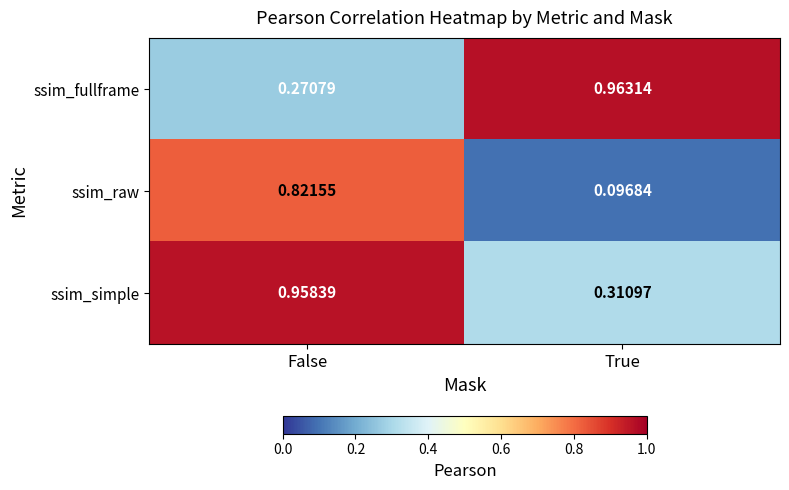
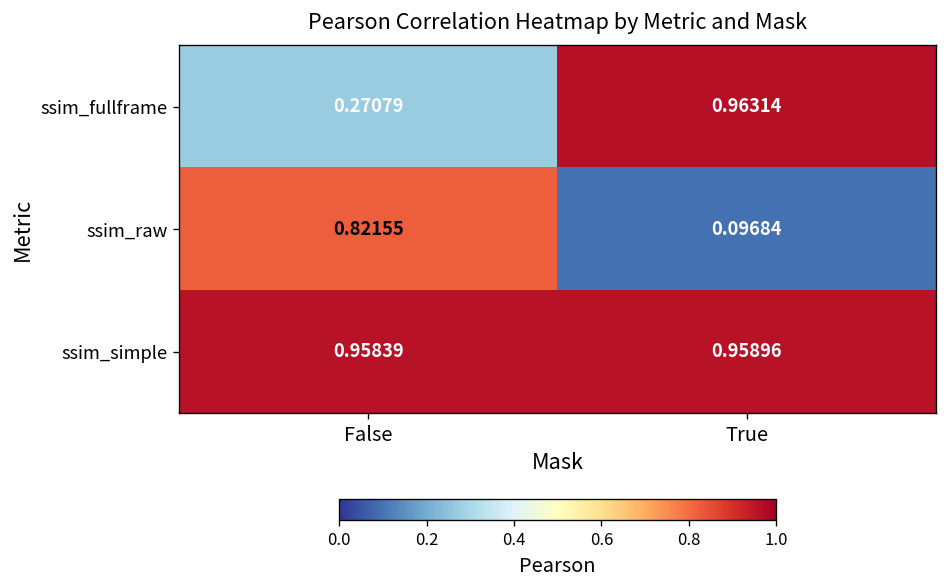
  {
    "ssim_fullframe": {
      "False": 0.27079,
      "True": 0.96314
    },
    "ssim_raw": {
      "False": 0.82155,
      "True": 0.09684
    },
    "ssim_simple": {
      "False": 0.95839,
-     "True": 0.31097
+     "True": 0.95896
    }
  }
